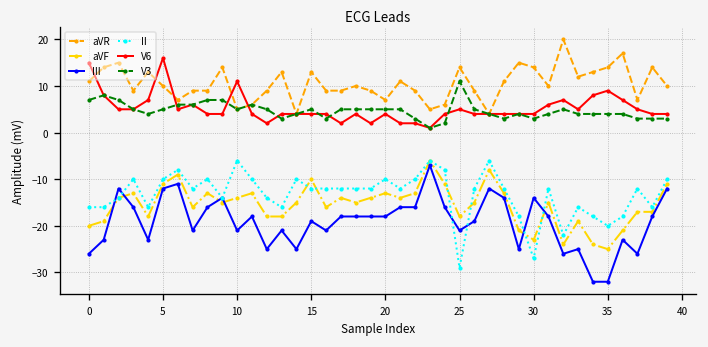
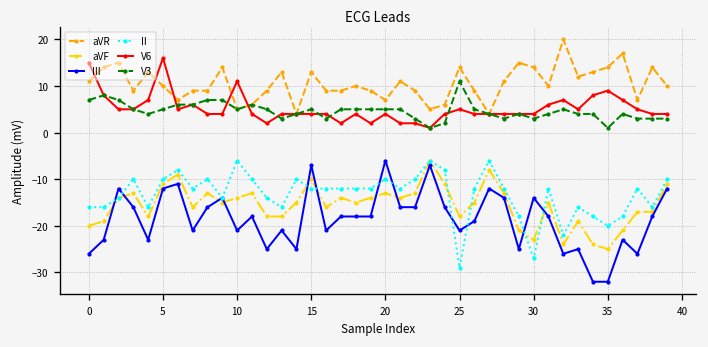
  {
    "III": {
      "0": -26,
      "5": -12,
      "10": -21,
-     "15": -19,
-     "20": -18,
+     "15": -7,
+     "20": -6,
      "25": -21,
      "30": -14,
      "35": -32
    },
    "II": {
      "0": -16,
      "5": -10,
      "10": -6,
      "15": -12,
      "20": -10,
      "25": -29,
      "30": -27,
      "35": -20
    },
    "V6": {
      "5": 16,
      "10": 11,
      "15": 4,
      "20": 4,
      "25": 5,
      "30": 4,
      "35": 9
    },
    "V3": {
      "0": 7,
      "5": 5,
      "15": 5,
      "20": 5,
      "25": 11,
      "30": 3,
-     "35": 4
+     "35": 1
    }
  }
